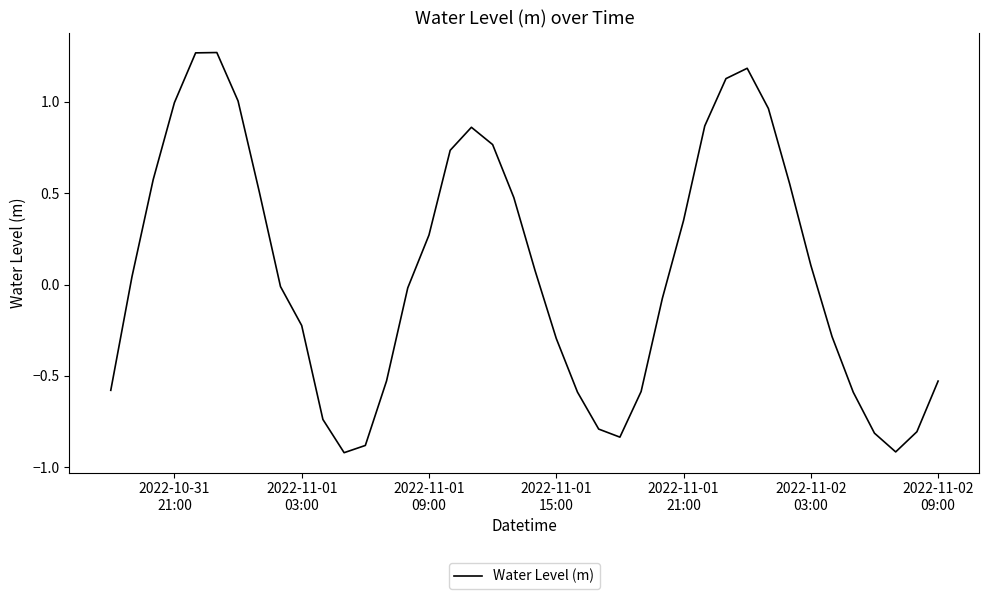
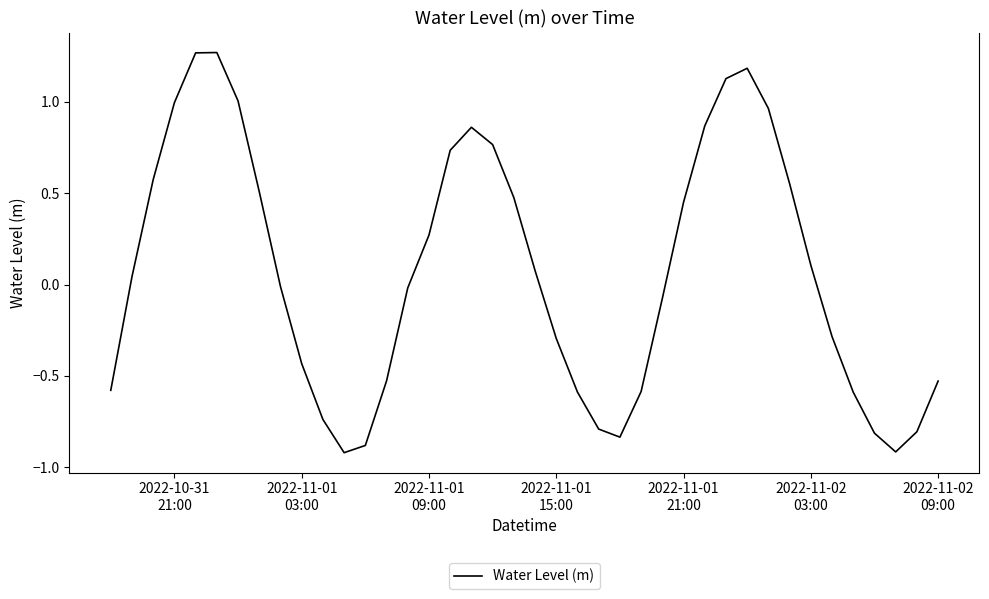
  {
    "2022-10-31 21:00": 1.00,
-   "2022-11-01 03:00": -0.22,
+   "2022-11-01 03:00": -0.43,
    "2022-11-01 09:00": 0.27,
    "2022-11-01 15:00": -0.30,
-   "2022-11-01 21:00": 0.35,
+   "2022-11-01 21:00": 0.45,
    "2022-11-02 03:00": 0.11,
    "2022-11-02 09:00": -0.53
  }
